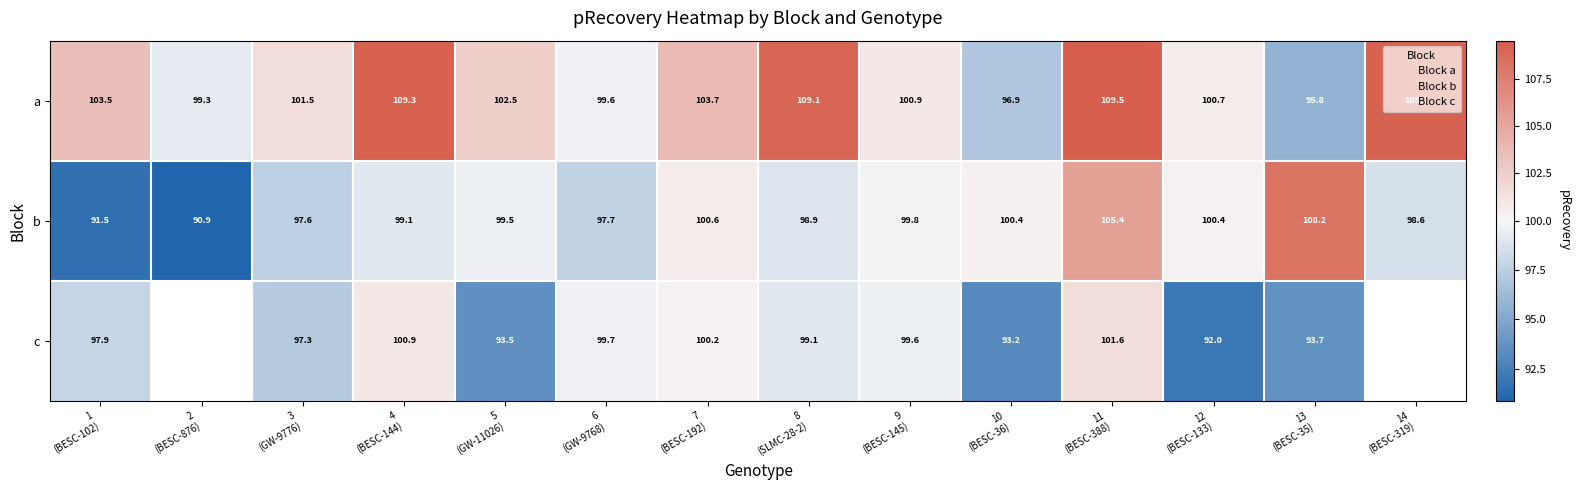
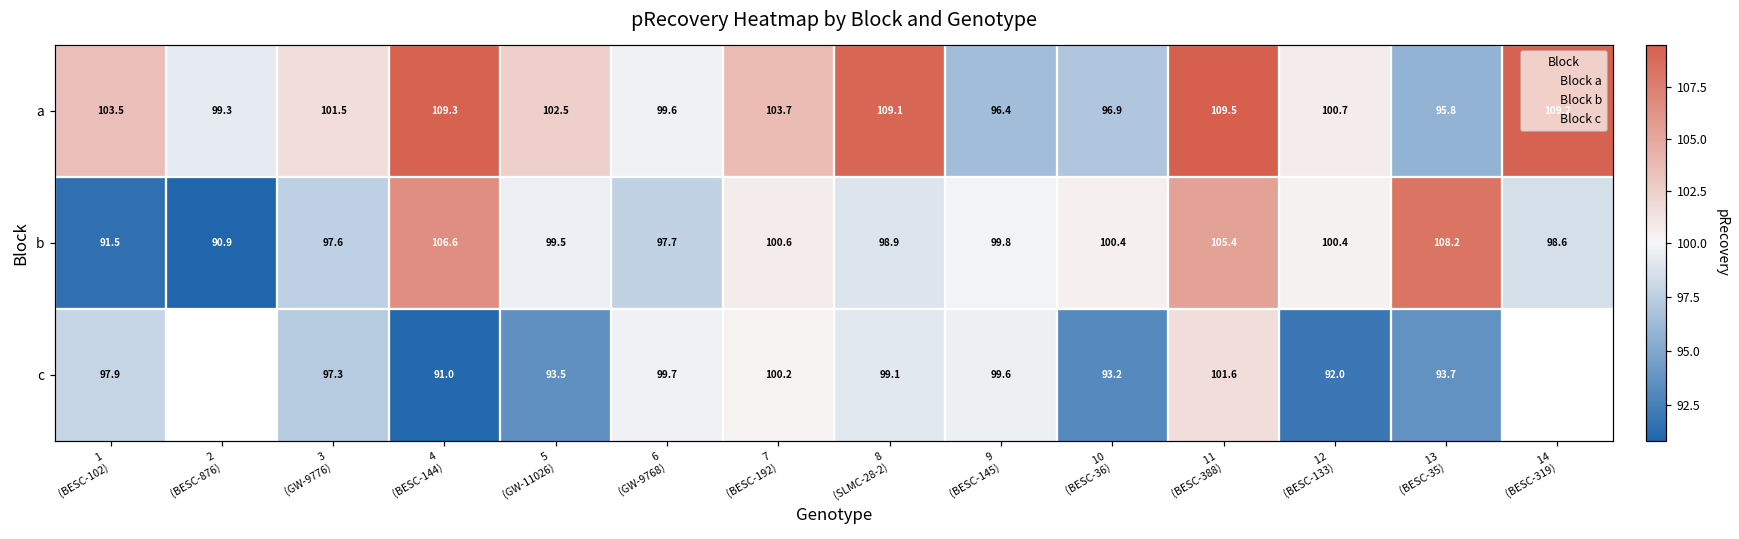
  {
    "a": {
      "1 (BESC-102)": 103.5,
      "2 (BESC-876)": 99.3,
      "3 (GW-9776)": 101.5,
      "4 (BESC-144)": 109.3,
      "5 (GW-11026)": 102.5,
      "6 (GW-9768)": 99.6,
      "7 (BESC-192)": 103.7,
      "8 (SLMC-28-2)": 109.1,
-     "9 (BESC-145)": 100.9,
+     "9 (BESC-145)": 96.4,
      "10 (BESC-36)": 96.9,
      "11 (BESC-388)": 109.5,
      "12 (BESC-133)": 100.7,
      "13 (BESC-35)": 95.8
    },
    "b": {
      "1 (BESC-102)": 91.5,
      "2 (BESC-876)": 90.9,
      "3 (GW-9776)": 97.6,
-     "4 (BESC-144)": 99.1,
+     "4 (BESC-144)": 106.6,
      "5 (GW-11026)": 99.5,
      "6 (GW-9768)": 97.7,
      "7 (BESC-192)": 100.6,
      "8 (SLMC-28-2)": 98.9,
      "9 (BESC-145)": 99.8,
      "10 (BESC-36)": 100.4,
      "11 (BESC-388)": 105.4,
      "12 (BESC-133)": 100.4,
      "13 (BESC-35)": 108.2,
      "14 (BESC-319)": 98.6
    },
    "c": {
      "1 (BESC-102)": 97.9,
      "3 (GW-9776)": 97.3,
-     "4 (BESC-144)": 100.9,
+     "4 (BESC-144)": 91.0,
      "5 (GW-11026)": 93.5,
      "6 (GW-9768)": 99.7,
      "7 (BESC-192)": 100.2,
      "8 (SLMC-28-2)": 99.1,
      "9 (BESC-145)": 99.6,
      "10 (BESC-36)": 93.2,
      "11 (BESC-388)": 101.6,
      "12 (BESC-133)": 92.0,
      "13 (BESC-35)": 93.7
    }
  }
